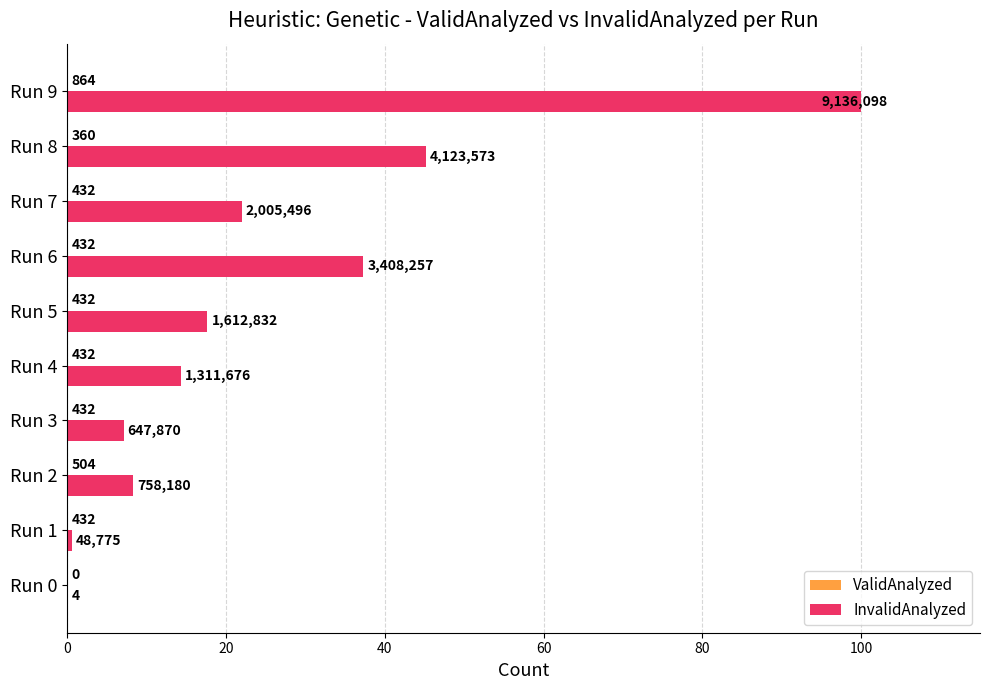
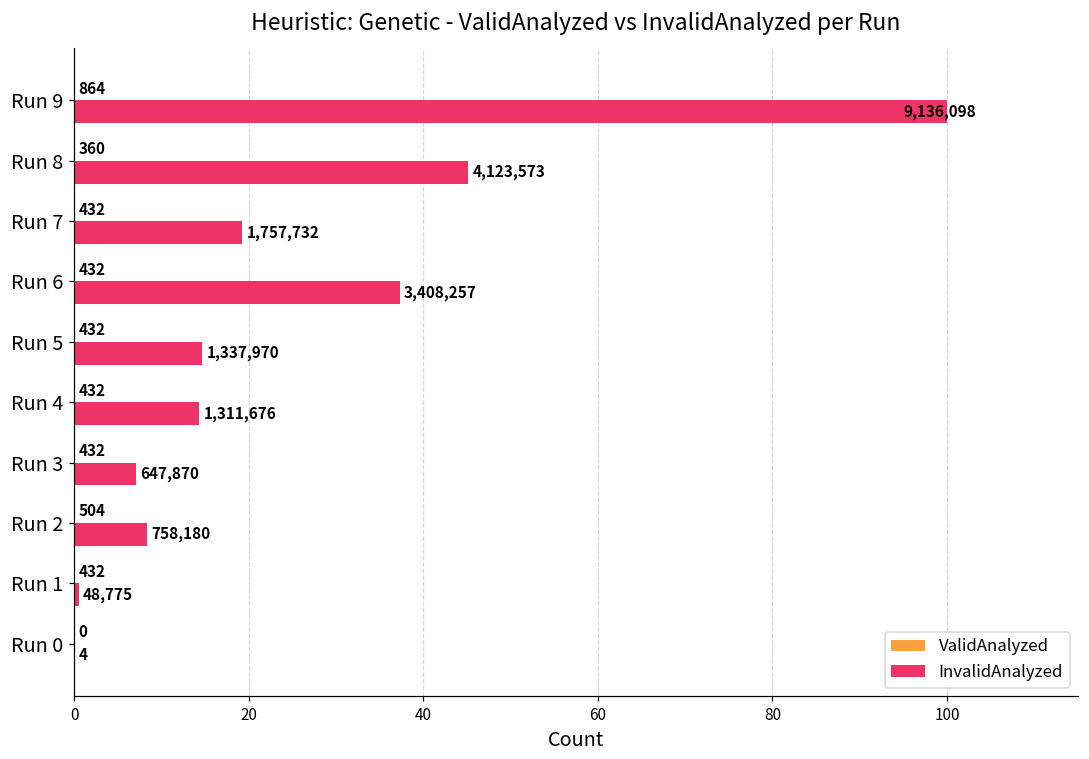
  {
    "ValidAnalyzed": {
      "Run 0": "0"
    },
    "InvalidAnalyzed": {
-     "Run 7": "2,005,496",
-     "Run 5": "1,612,832"
+     "Run 7": "1,757,732",
+     "Run 5": "1,337,970"
    }
  }
